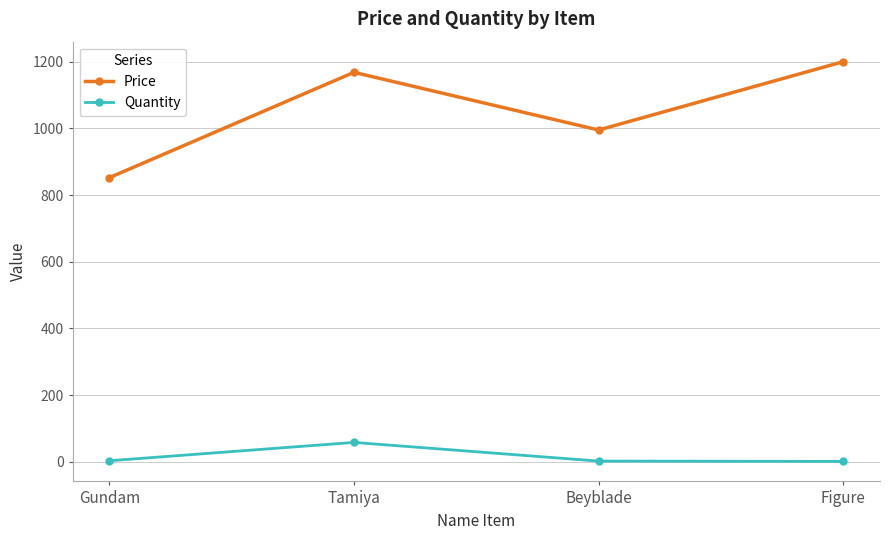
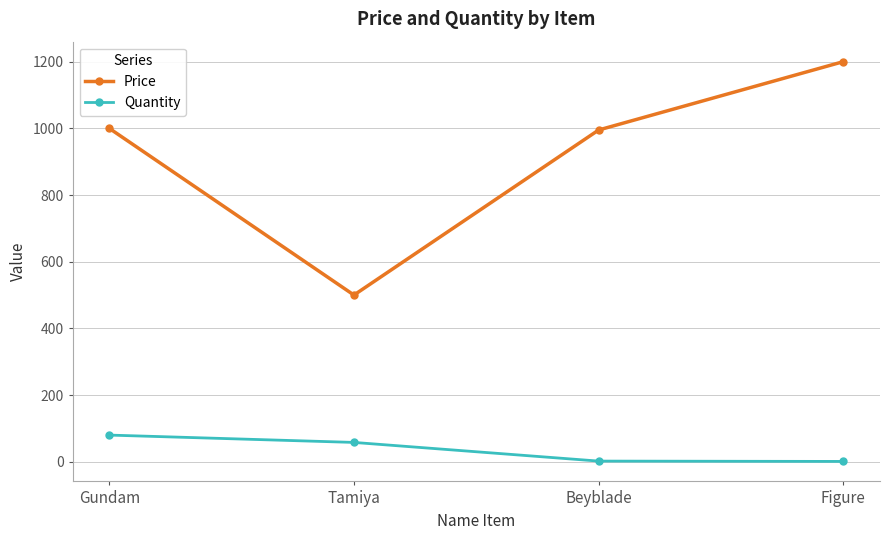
  {
    "Price": {
-     "Gundam": 850,
-     "Tamiya": 1170,
+     "Gundam": 1000,
+     "Tamiya": 500,
      "Beyblade": 1000,
      "Figure": 1200
    },
    "Quantity": {
-     "Gundam": 0,
+     "Gundam": 80,
      "Tamiya": 60,
      "Beyblade": 0,
      "Figure": 0
    }
  }
